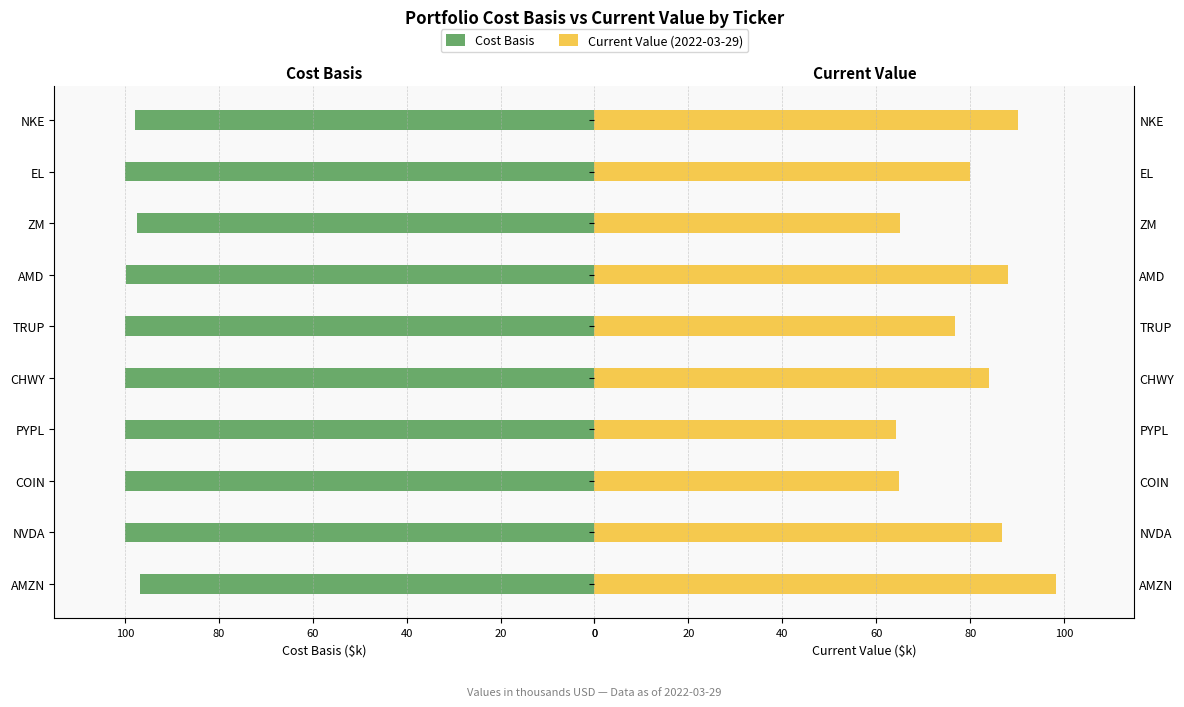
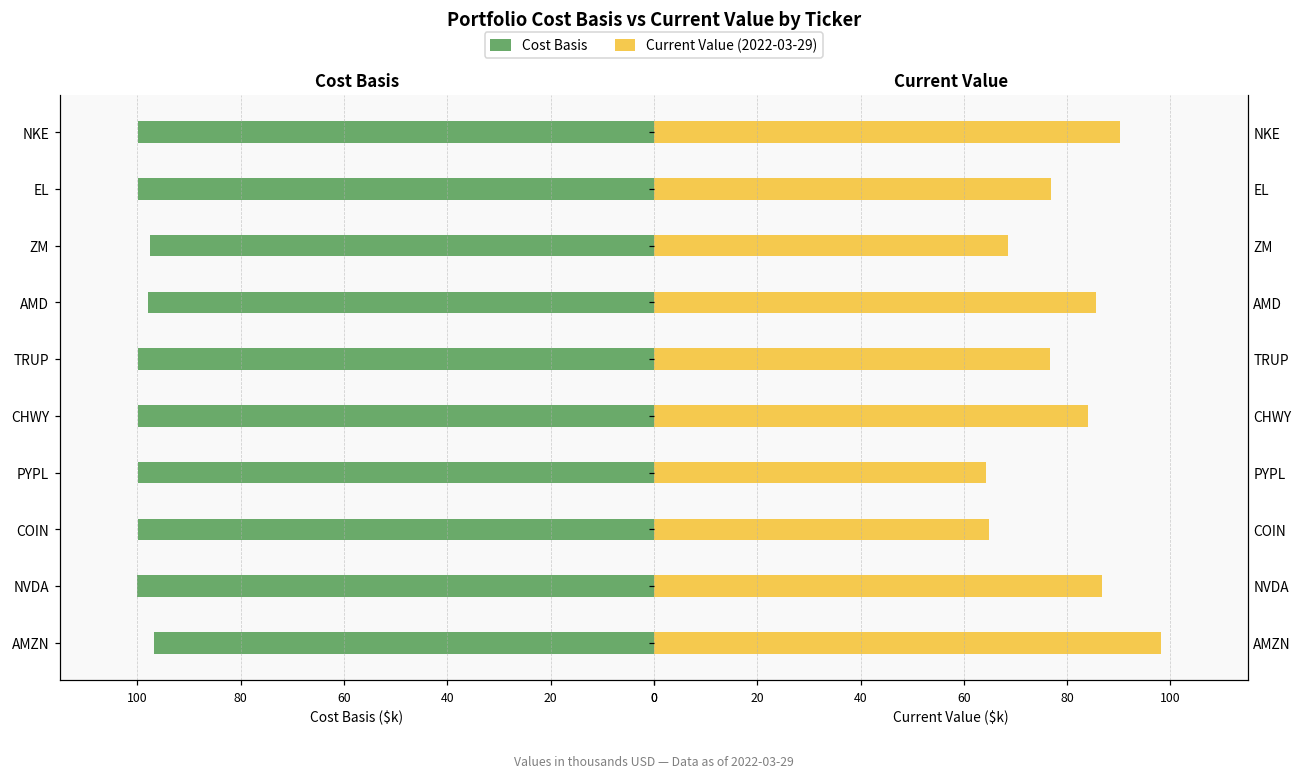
  {
    "Cost Basis": {
-     "NKE": 98,
+     "NKE": 100,
      "EL": 100,
      "ZM": 98,
-     "AMD": 100,
+     "AMD": 98,
      "TRUP": 100,
      "CHWY": 100,
      "PYPL": 100,
      "COIN": 100,
      "NVDA": 100,
      "AMZN": 97
    },
    "Current Value": {
      "NKE": 90,
-     "EL": 80,
-     "ZM": 65,
-     "AMD": 88,
+     "EL": 77,
+     "ZM": 69,
+     "AMD": 86,
      "TRUP": 77,
      "CHWY": 84,
      "PYPL": 64,
      "COIN": 65,
      "NVDA": 87,
      "AMZN": 98
    }
  }
